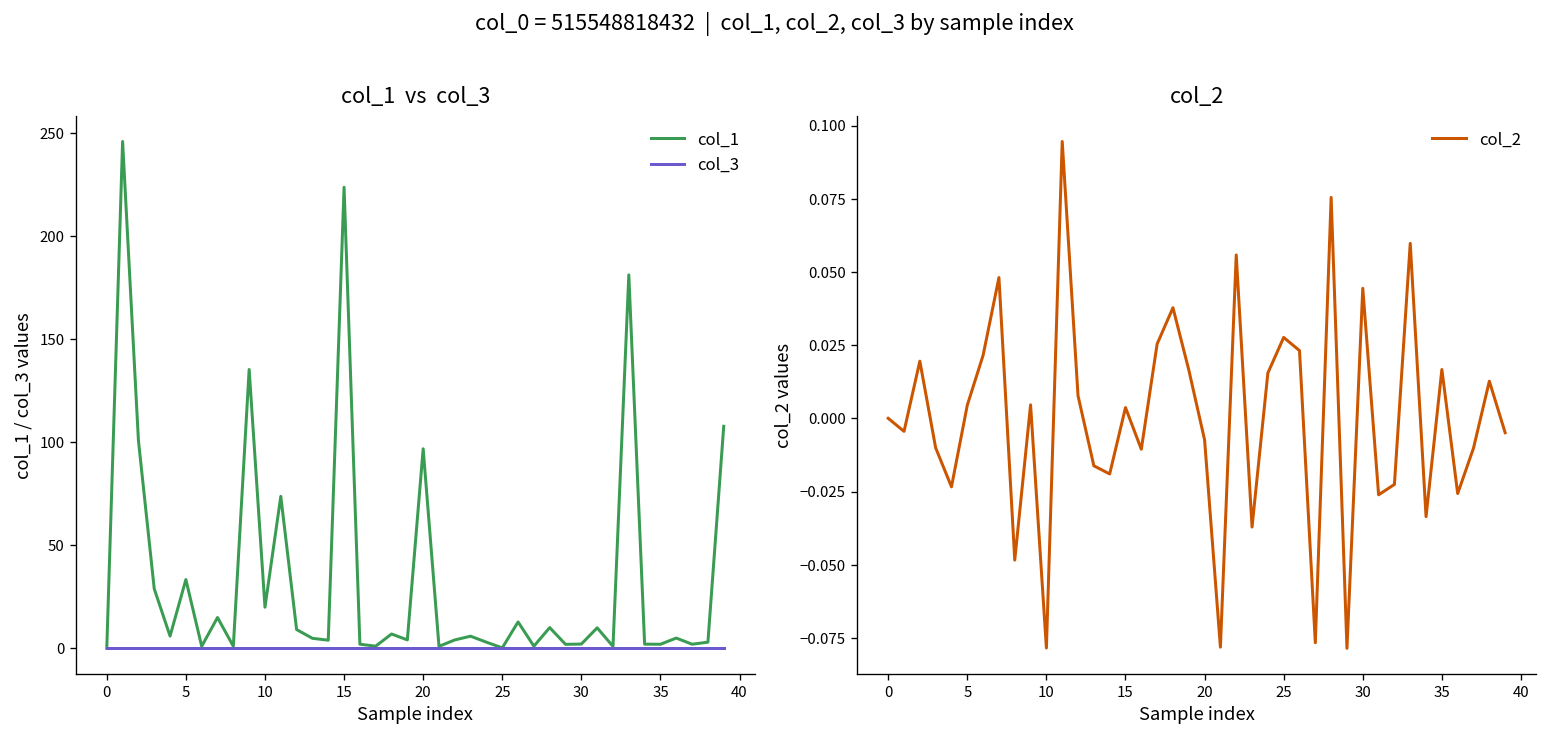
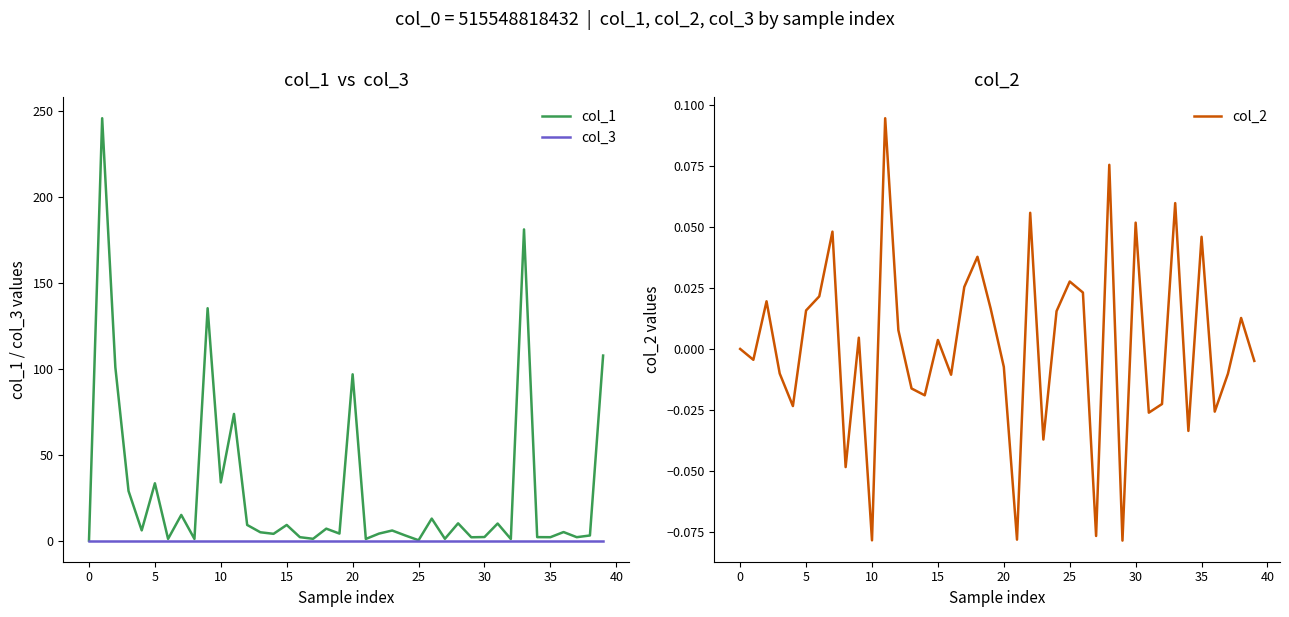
  {
    "col_1 vs col_3": {
      "col_1": {
        "5": 33,
-       "10": 20,
-       "15": 224,
+       "10": 34,
+       "15": 9,
        "20": 97,
        "30": 2,
        "35": 2
      },
      "col_3": {
        "5": 0,
        "10": 0,
        "15": 0,
        "20": 0,
        "30": 0,
        "35": 0
      }
    },
    "col_2": {
      "0": 0.000,
-     "5": 0.004,
+     "5": 0.016,
      "10": -0.078,
      "15": 0.004,
      "20": -0.007,
      "25": 0.028,
-     "30": 0.044,
-     "35": 0.017
+     "30": 0.052,
+     "35": 0.046
    }
  }
